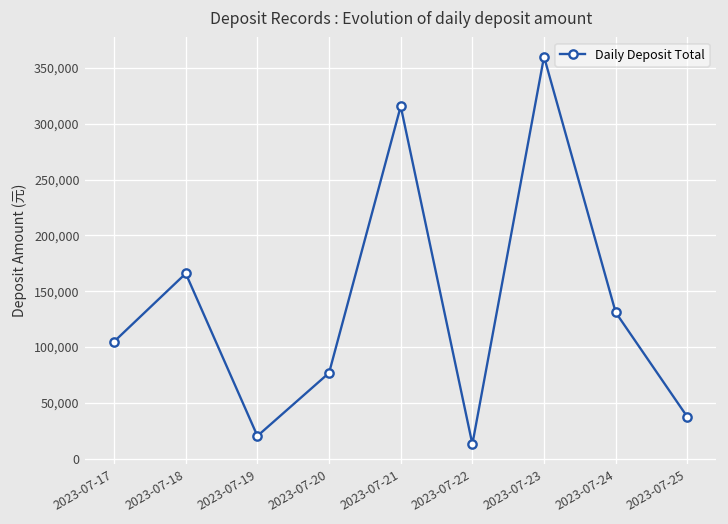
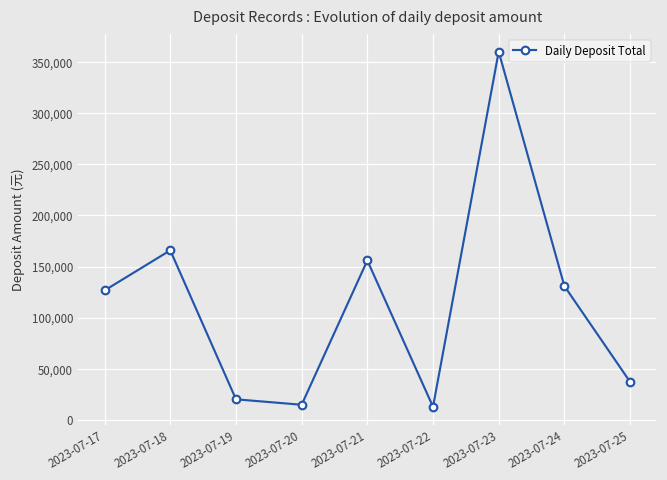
  {
-   "2023-07-17": "100,000",
+   "2023-07-17": "130,000",
    "2023-07-18": "170,000",
    "2023-07-19": "20,000",
-   "2023-07-20": "80,000",
-   "2023-07-21": "320,000",
+   "2023-07-20": "20,000",
+   "2023-07-21": "160,000",
    "2023-07-22": "10,000",
    "2023-07-23": "360,000",
    "2023-07-24": "130,000",
    "2023-07-25": "40,000"
  }
